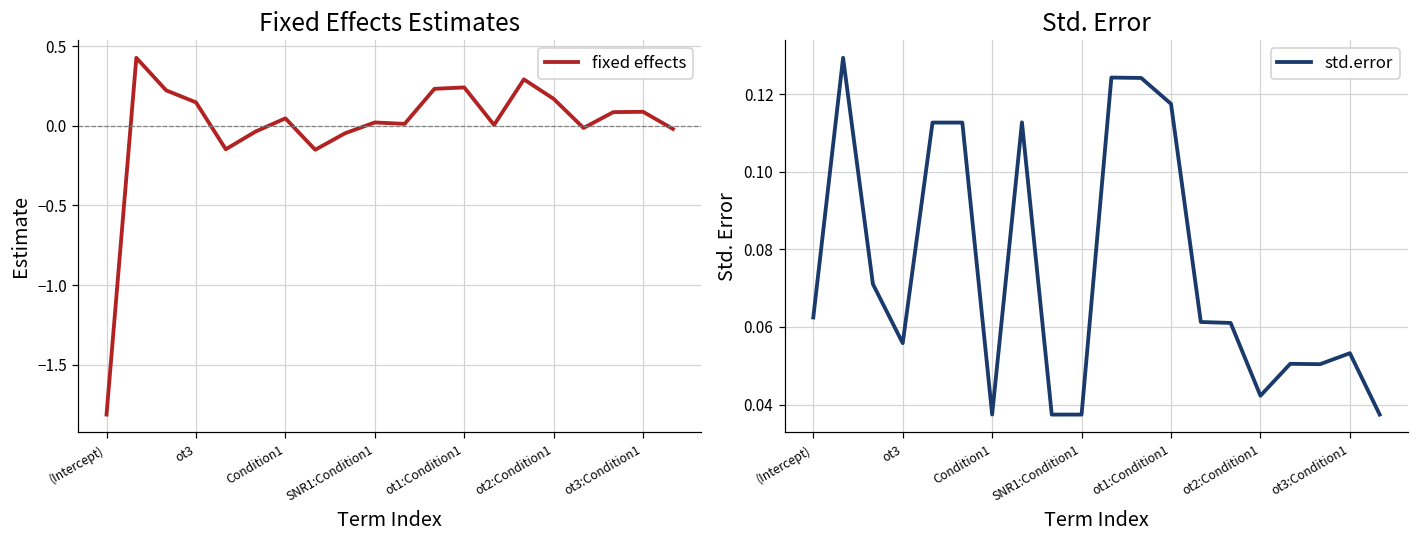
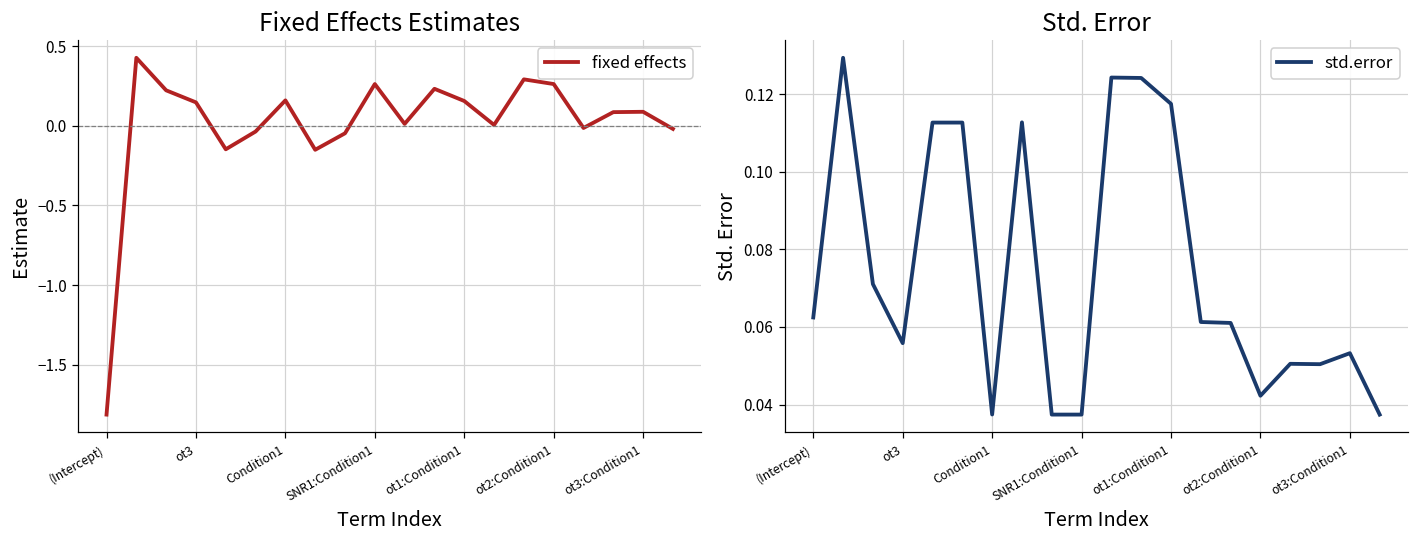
  {
    "Fixed Effects Estimates": {
      "(Intercept)": -1.81,
      "ot3": 0.15,
-     "Condition1": 0.05,
-     "SNR1:Condition1": 0.02,
-     "ot1:Condition1": 0.24,
-     "ot2:Condition1": 0.17,
+     "Condition1": 0.16,
+     "SNR1:Condition1": 0.26,
+     "ot1:Condition1": 0.16,
+     "ot2:Condition1": 0.26,
      "ot3:Condition1": 0.09
    },
    "Std. Error": {
      "(Intercept)": 0.062,
      "ot3": 0.056,
      "Condition1": 0.037,
      "SNR1:Condition1": 0.037,
      "ot1:Condition1": 0.118,
      "ot2:Condition1": 0.042,
      "ot3:Condition1": 0.053
    }
  }
